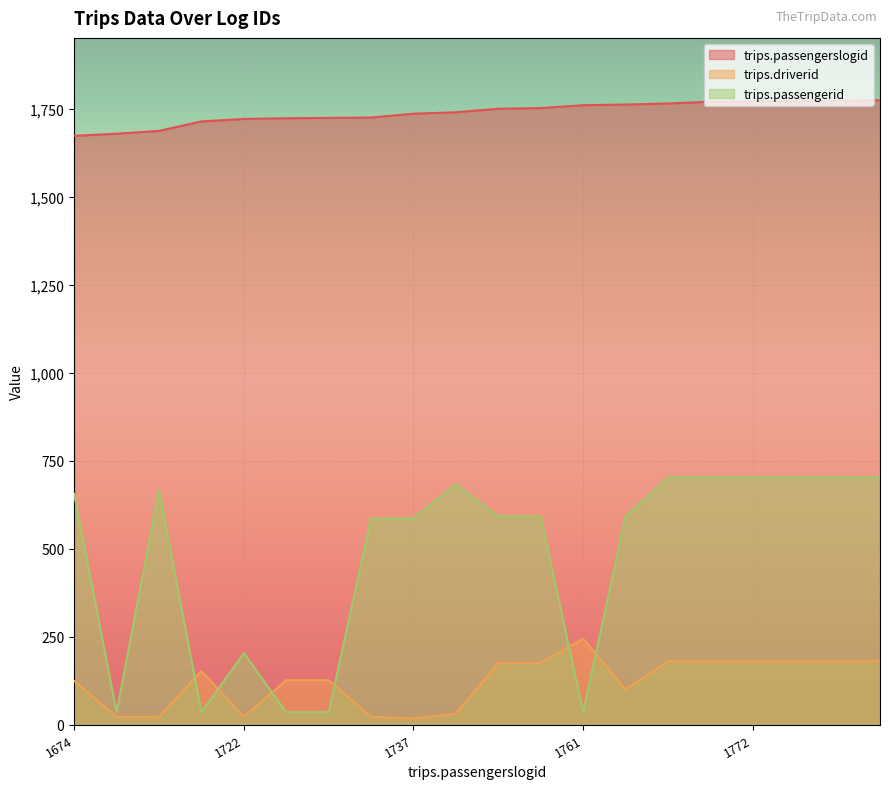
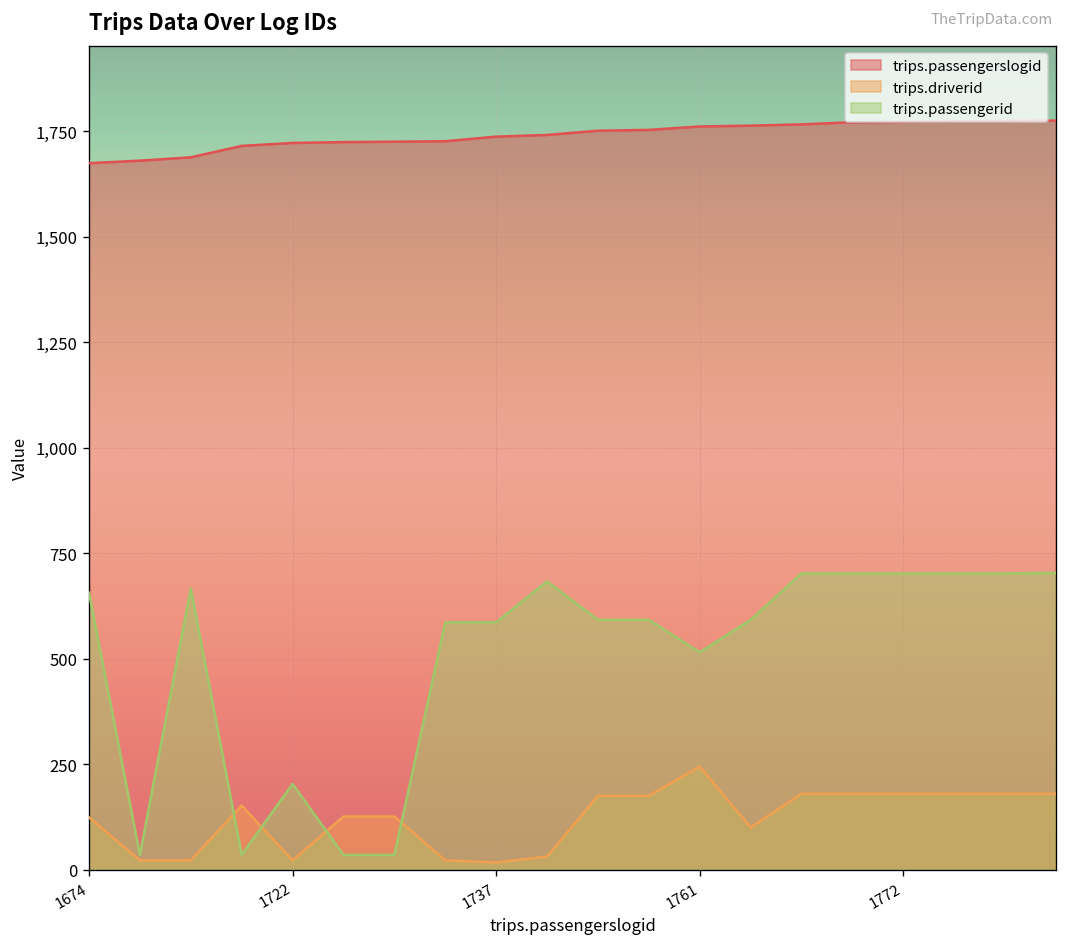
  {
    "trips.passengerid": {
      "1674": 660,
      "1722": 200,
      "1737": 590,
-     "1761": 40,
+     "1761": 520,
      "1772": 700
    }
  }
